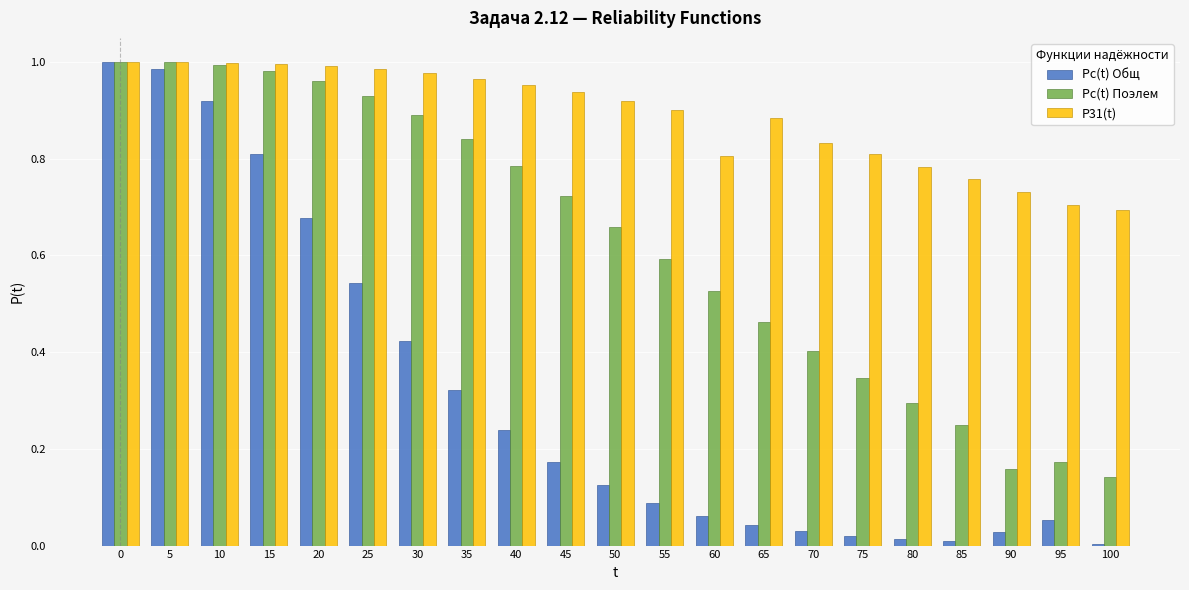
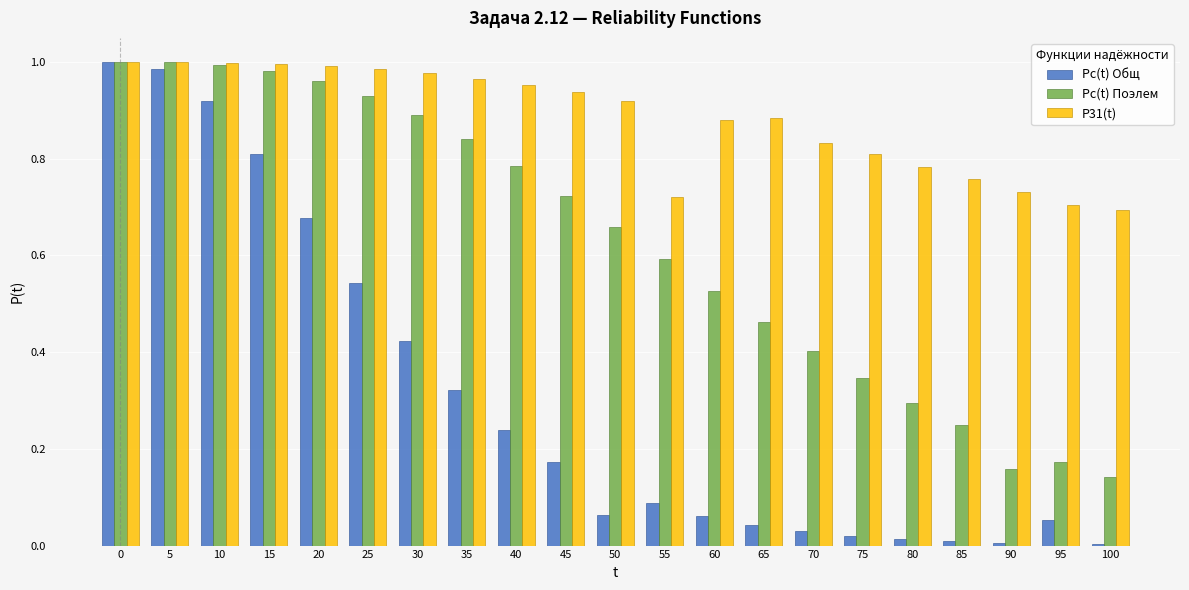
  {
    "Pс(t) Общ": {
      "0": 1.00,
      "5": 0.99,
      "10": 0.92,
      "15": 0.81,
      "20": 0.68,
      "25": 0.54,
      "30": 0.42,
      "35": 0.32,
      "40": 0.24,
      "45": 0.17,
-     "50": 0.12,
+     "50": 0.06,
      "55": 0.09,
      "60": 0.06,
      "65": 0.04,
      "70": 0.03,
      "75": 0.02,
      "80": 0.01,
      "85": 0.01,
-     "90": 0.03,
+     "90": 0.01,
      "95": 0.05
    },
    "Pс(t) Поэлем": {
      "0": 1.00,
      "5": 1.00,
      "10": 0.99,
      "15": 0.98,
      "20": 0.96,
      "25": 0.93,
      "30": 0.89,
      "35": 0.84,
      "40": 0.78,
      "45": 0.72,
      "50": 0.66,
      "55": 0.59,
      "60": 0.53,
      "65": 0.46,
      "70": 0.40,
      "75": 0.35,
      "80": 0.29,
      "85": 0.25,
      "90": 0.16,
      "95": 0.17,
      "100": 0.14
    },
    "P31(t)": {
      "0": 1.00,
      "5": 1.00,
      "10": 1.00,
      "15": 1.00,
      "20": 0.99,
      "25": 0.99,
      "30": 0.98,
      "35": 0.97,
      "40": 0.95,
      "45": 0.94,
      "50": 0.92,
-     "55": 0.90,
-     "60": 0.80,
+     "55": 0.72,
+     "60": 0.88,
      "65": 0.88,
      "70": 0.83,
      "75": 0.81,
      "80": 0.78,
      "85": 0.76,
      "90": 0.73,
      "95": 0.70,
      "100": 0.69
    }
  }
